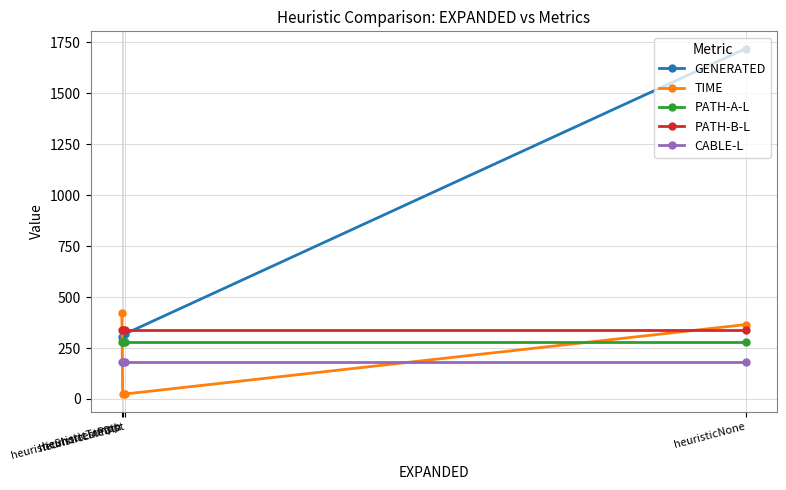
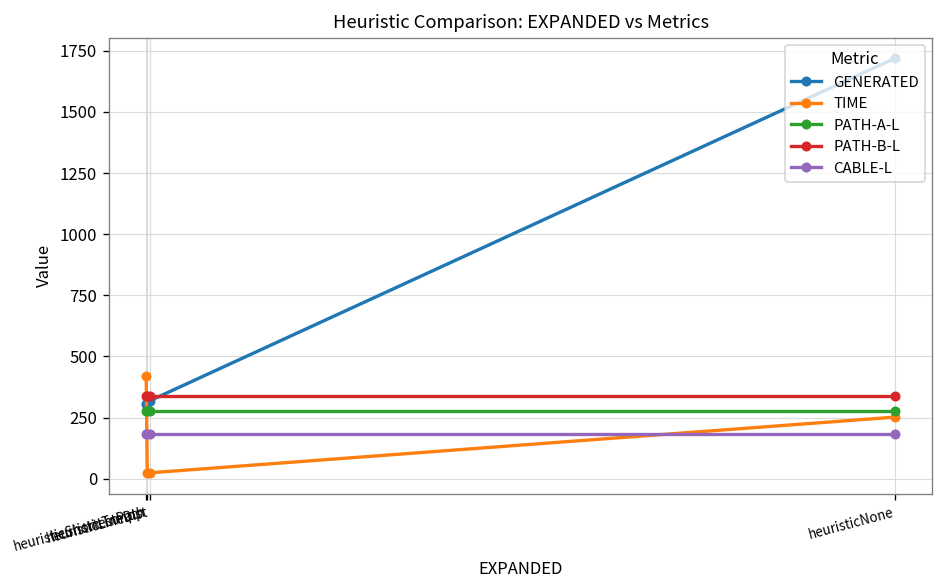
  {
    "GENERATED": {
      "heuristicTrmpp": 310,
      "heuristicShortestPath": 310,
      "heuristicLineDist": 320
    },
    "TIME": {
      "heuristicTrmpp": 420,
      "heuristicShortestPath": 20,
      "heuristicLineDist": 20,
-     "heuristicNone": 370
+     "heuristicNone": 250
    },
    "PATH-A-L": {
      "heuristicTrmpp": 280,
      "heuristicShortestPath": 280,
      "heuristicLineDist": 280,
      "heuristicNone": 280
    },
    "PATH-B-L": {
      "heuristicTrmpp": 340,
      "heuristicShortestPath": 340,
      "heuristicLineDist": 340,
      "heuristicNone": 340
    },
    "CABLE-L": {
      "heuristicTrmpp": 180,
      "heuristicShortestPath": 180,
      "heuristicLineDist": 180,
      "heuristicNone": 180
    }
  }
